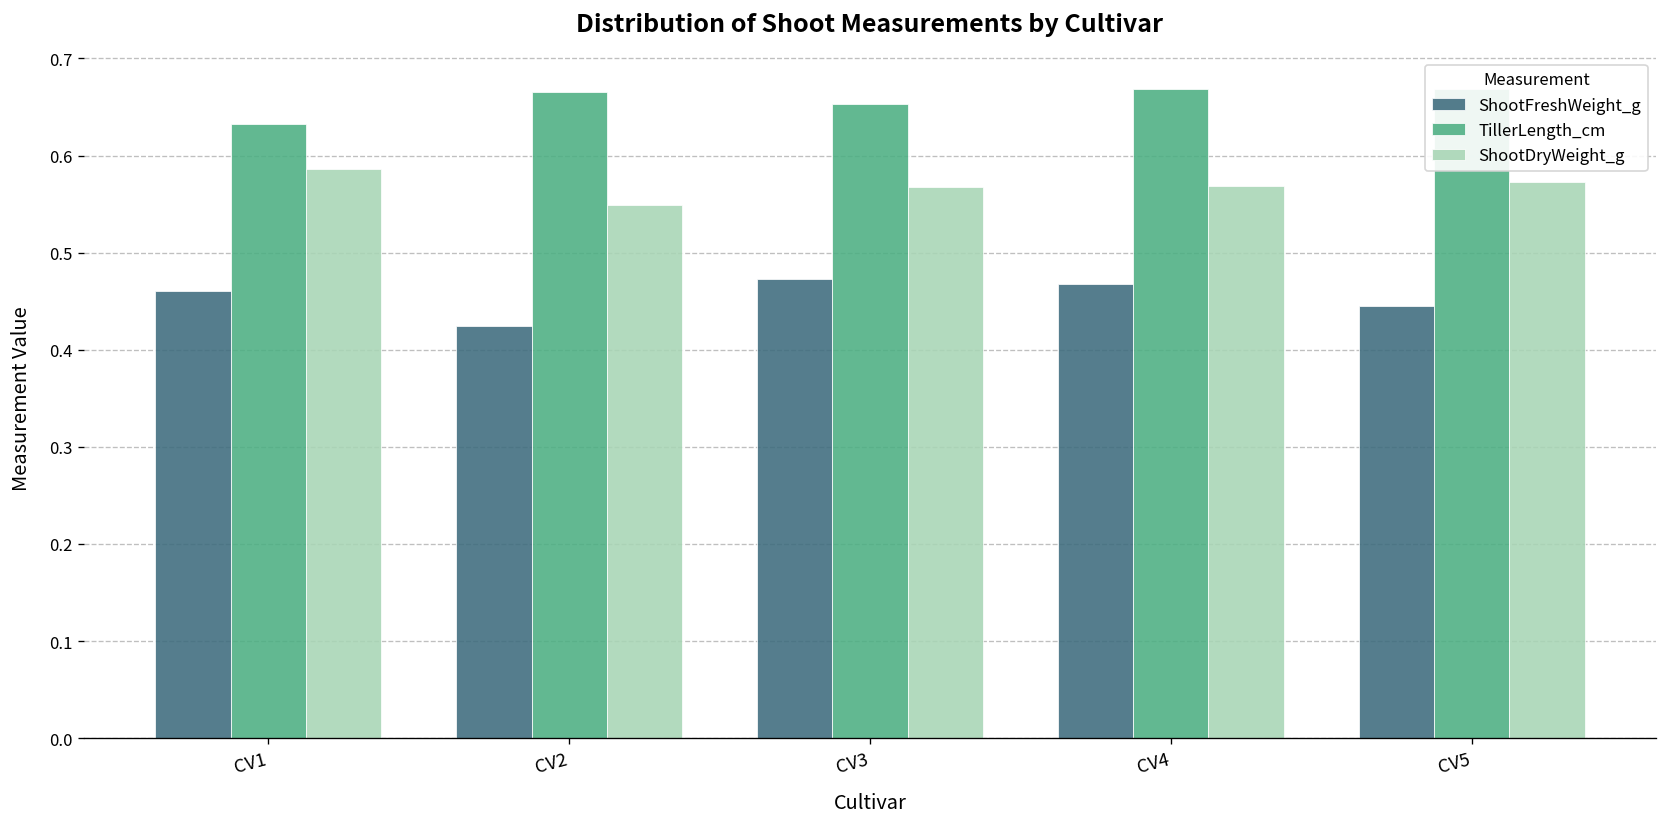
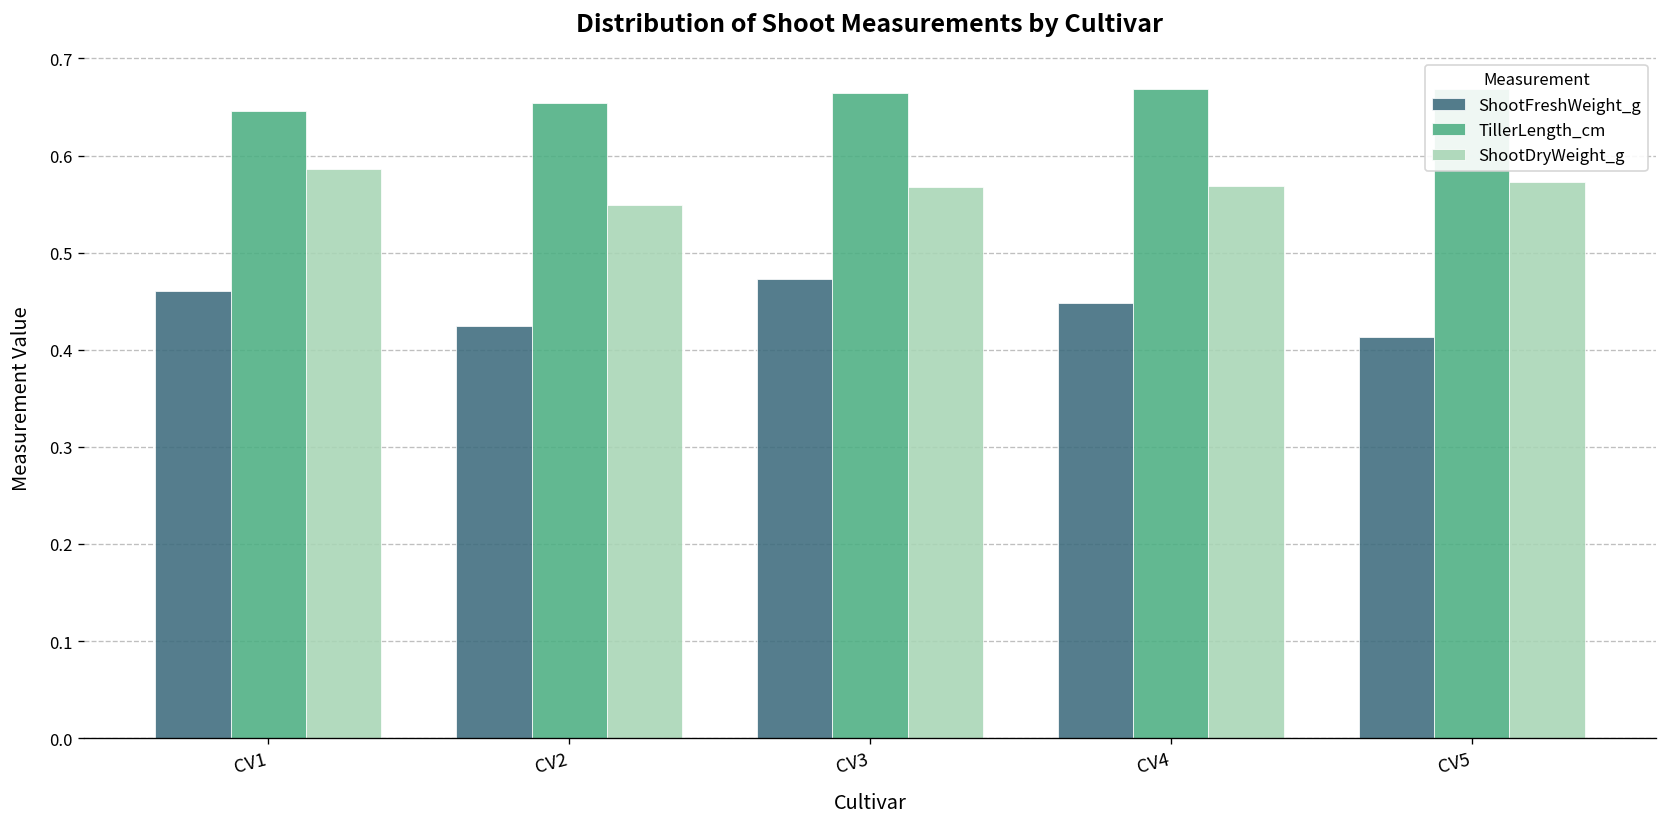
  {
    "ShootFreshWeight_g": {
      "CV1": 0.46,
      "CV2": 0.42,
      "CV3": 0.47,
-     "CV4": 0.47,
-     "CV5": 0.45
+     "CV4": 0.45,
+     "CV5": 0.41
    },
    "TillerLength_cm": {
-     "CV1": 0.63,
-     "CV2": 0.67,
-     "CV3": 0.65,
+     "CV1": 0.65,
+     "CV2": 0.65,
+     "CV3": 0.66,
      "CV4": 0.67
    },
    "ShootDryWeight_g": {
      "CV1": 0.59,
      "CV2": 0.55,
      "CV3": 0.57,
      "CV4": 0.57,
      "CV5": 0.57
    }
  }
